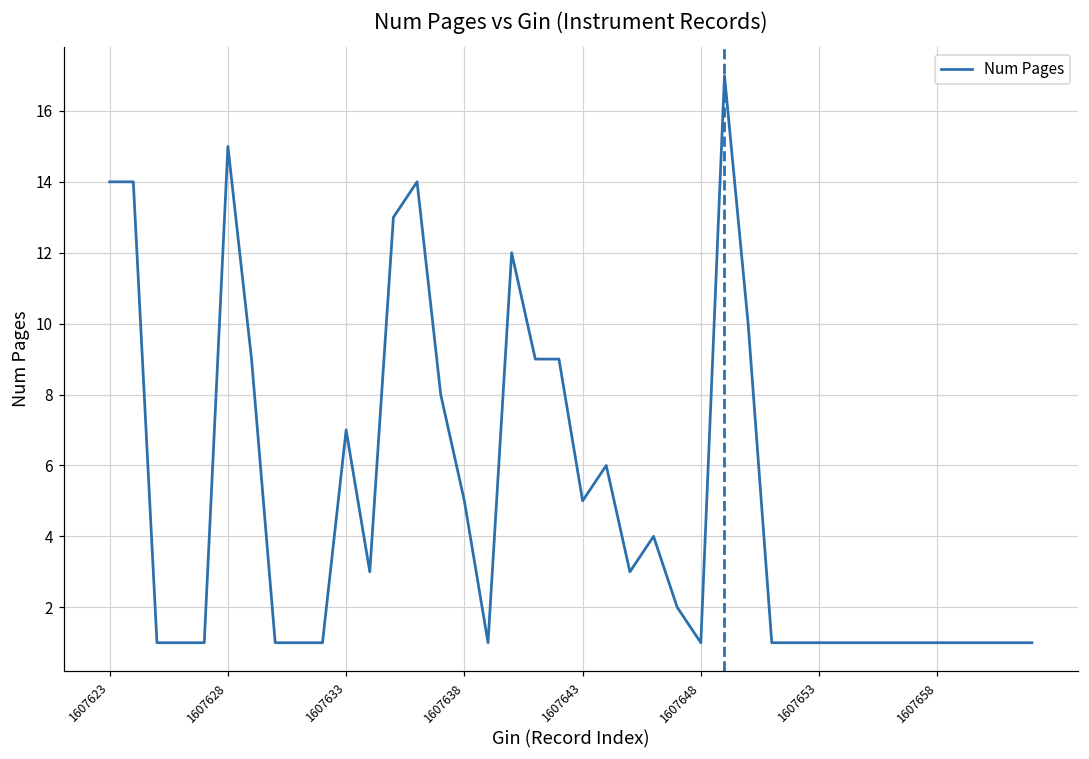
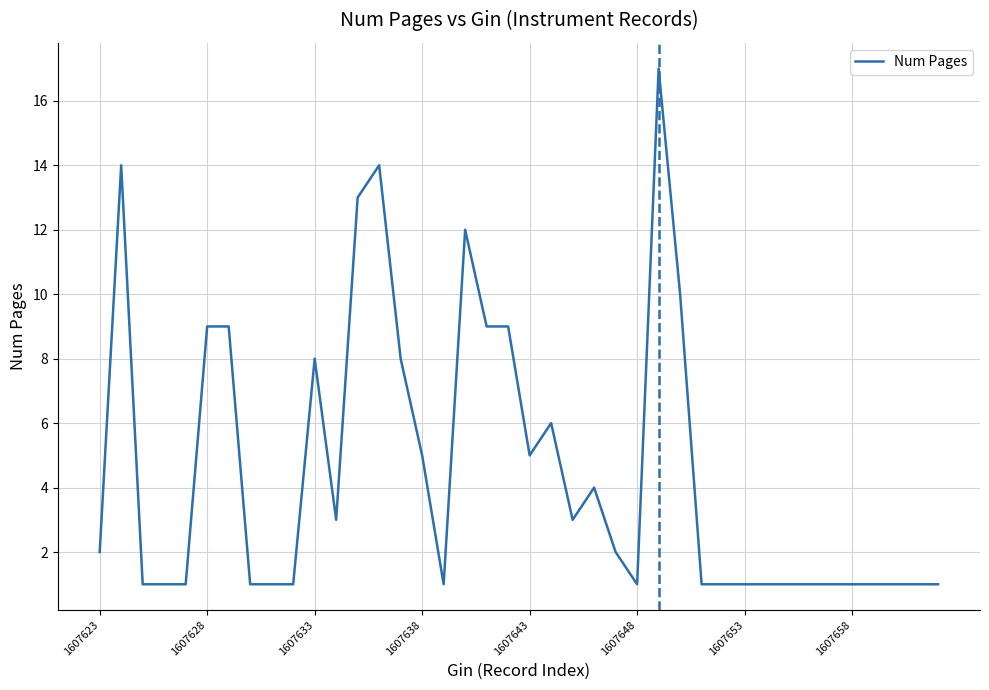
  {
-   "1607623": 14,
-   "1607628": 15,
-   "1607633": 7,
+   "1607623": 2,
+   "1607628": 9,
+   "1607633": 8,
    "1607638": 5,
    "1607643": 5,
    "1607648": 1,
    "1607653": 1,
    "1607658": 1
  }
